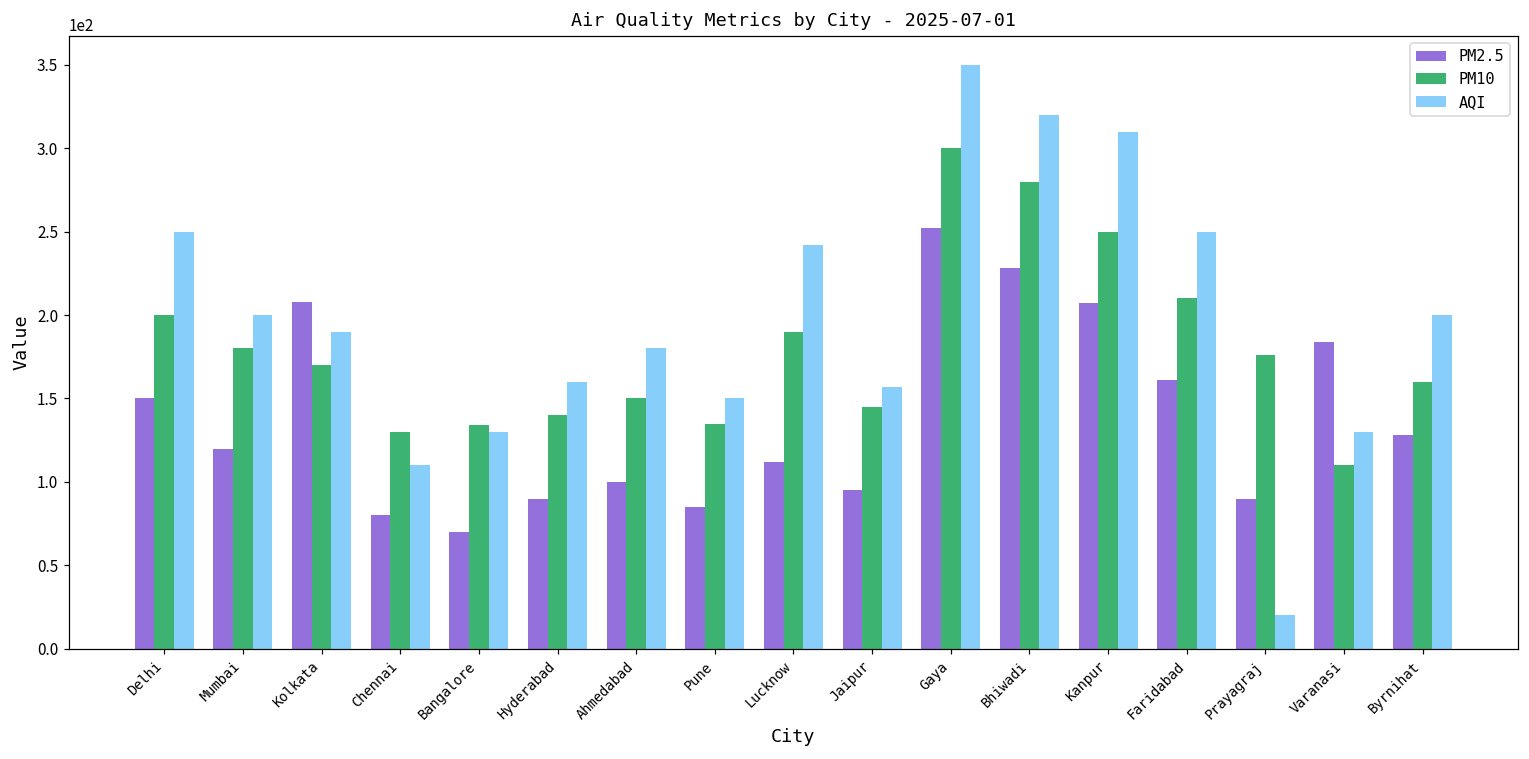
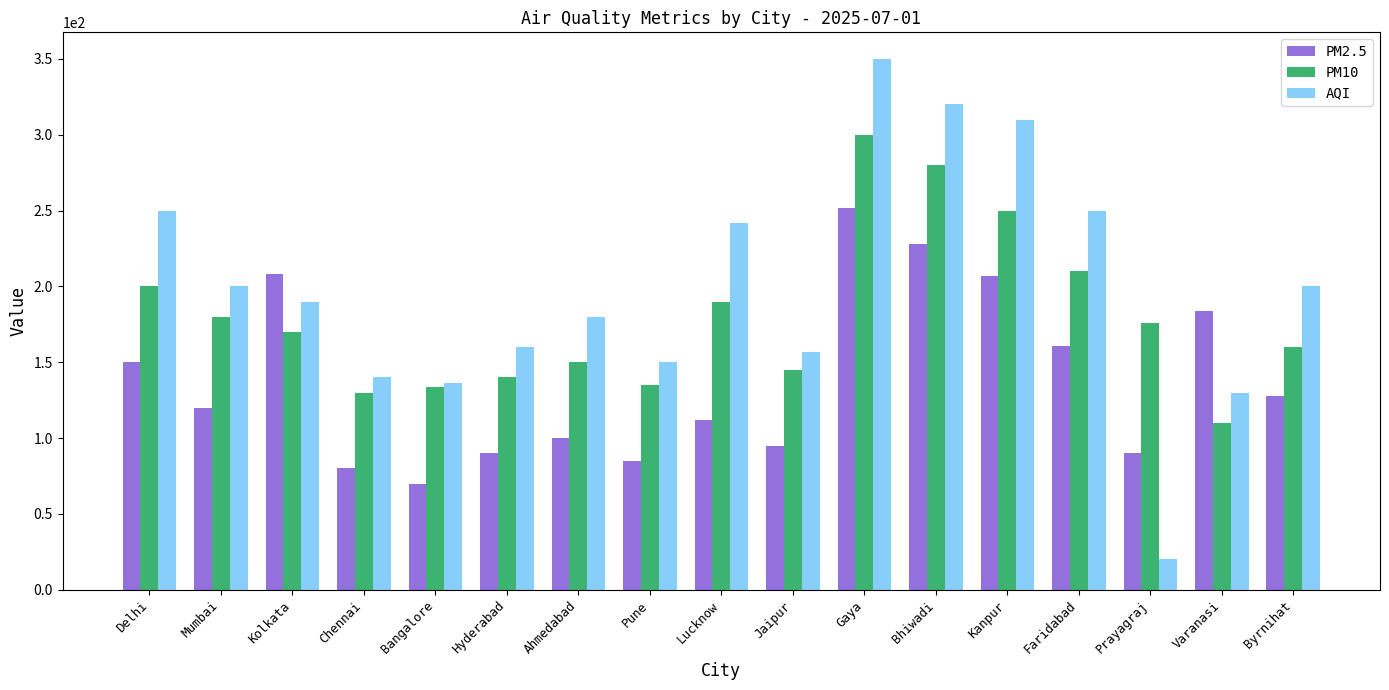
  {
    "PM2.5": {
      "Delhi": 150,
      "Mumbai": 120,
      "Kolkata": 208,
      "Chennai": 80,
      "Bangalore": 70,
      "Hyderabad": 90,
      "Ahmedabad": 100,
      "Pune": 85,
      "Lucknow": 112,
      "Jaipur": 95,
      "Gaya": 252,
      "Bhiwadi": 228,
      "Kanpur": 207,
      "Faridabad": 161,
      "Prayagraj": 90,
      "Varanasi": 184,
      "Byrnihat": 128
    },
    "PM10": {
      "Delhi": 200,
      "Mumbai": 180,
      "Kolkata": 170,
      "Chennai": 130,
      "Bangalore": 134,
      "Hyderabad": 140,
      "Ahmedabad": 150,
      "Pune": 135,
      "Lucknow": 190,
      "Jaipur": 145,
      "Gaya": 300,
      "Bhiwadi": 280,
      "Kanpur": 250,
      "Faridabad": 210,
      "Prayagraj": 176,
      "Varanasi": 110,
      "Byrnihat": 160
    },
    "AQI": {
      "Delhi": 250,
      "Mumbai": 200,
      "Kolkata": 190,
-     "Chennai": 110,
-     "Bangalore": 130,
+     "Chennai": 140,
+     "Bangalore": 136,
      "Hyderabad": 160,
      "Ahmedabad": 180,
      "Pune": 150,
      "Lucknow": 242,
      "Jaipur": 157,
      "Gaya": 350,
      "Bhiwadi": 320,
      "Kanpur": 310,
      "Faridabad": 250,
      "Prayagraj": 20,
      "Varanasi": 130,
      "Byrnihat": 200
    }
  }
